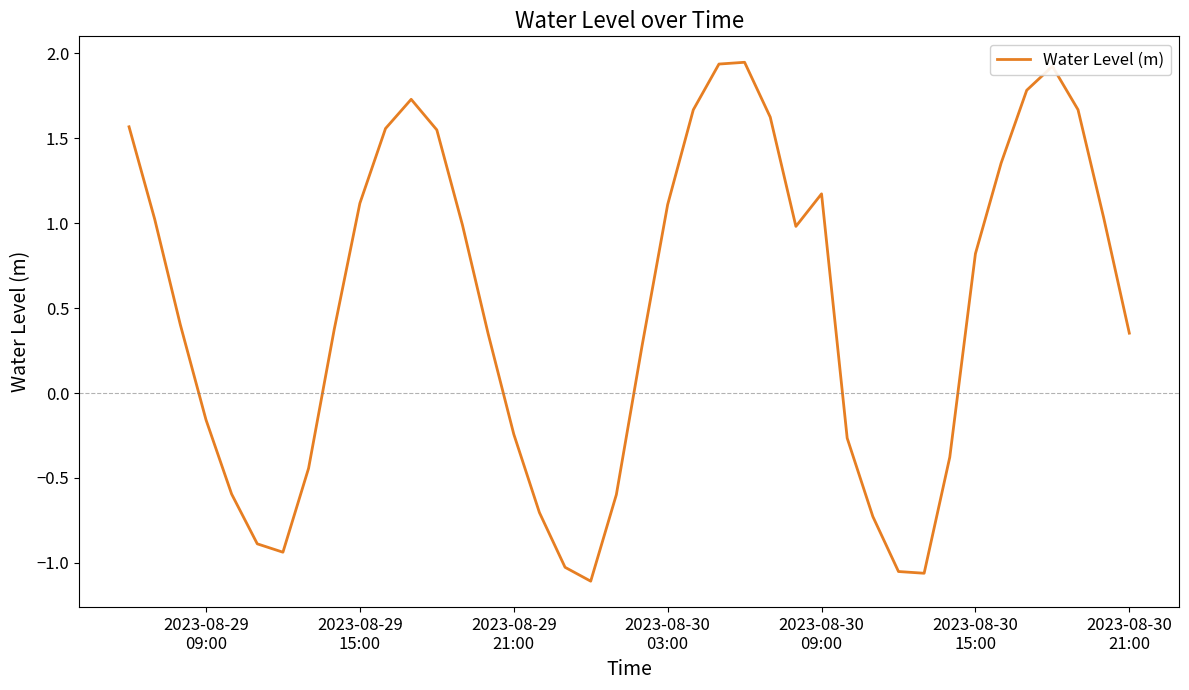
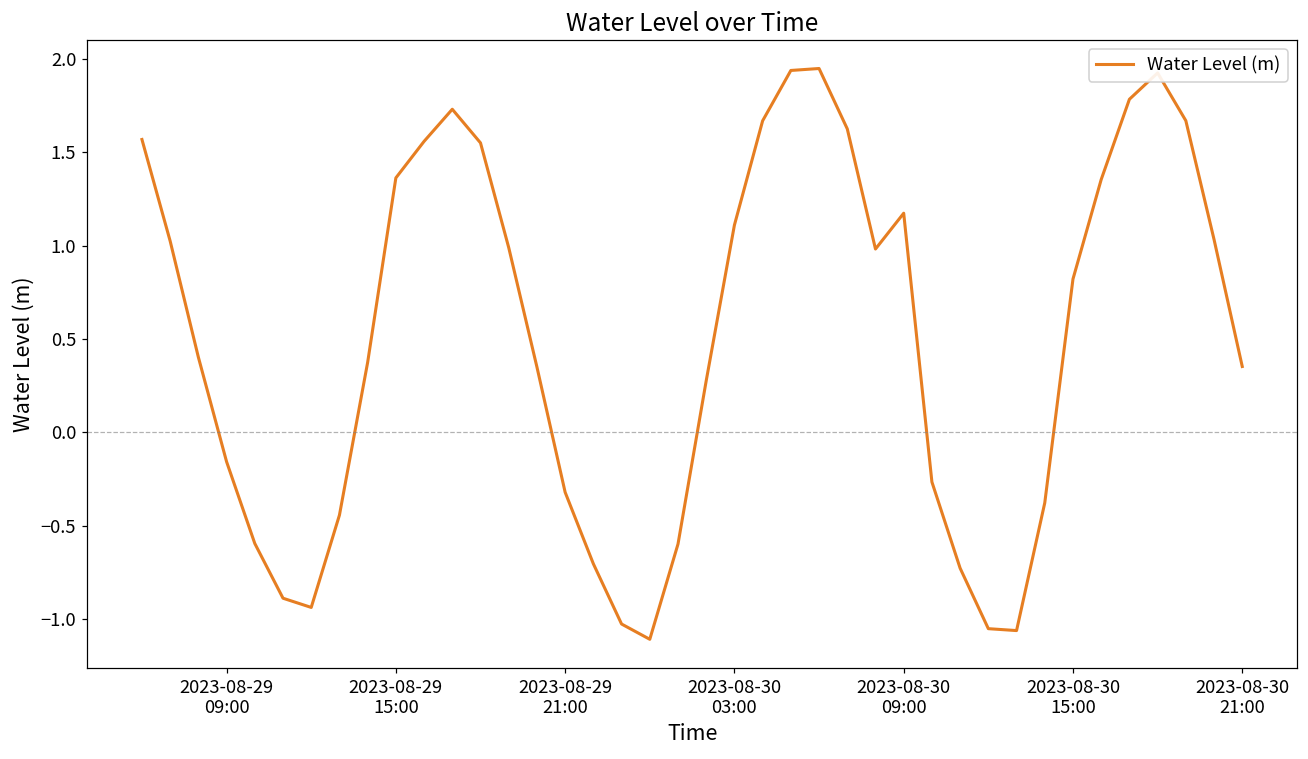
  {
    "2023-08-29 09:00": -0.16,
-   "2023-08-29 15:00": 1.12,
-   "2023-08-29 21:00": -0.24,
+   "2023-08-29 15:00": 1.36,
+   "2023-08-29 21:00": -0.32,
    "2023-08-30 03:00": 1.11,
    "2023-08-30 09:00": 1.17,
    "2023-08-30 15:00": 0.82,
    "2023-08-30 21:00": 0.35
  }
